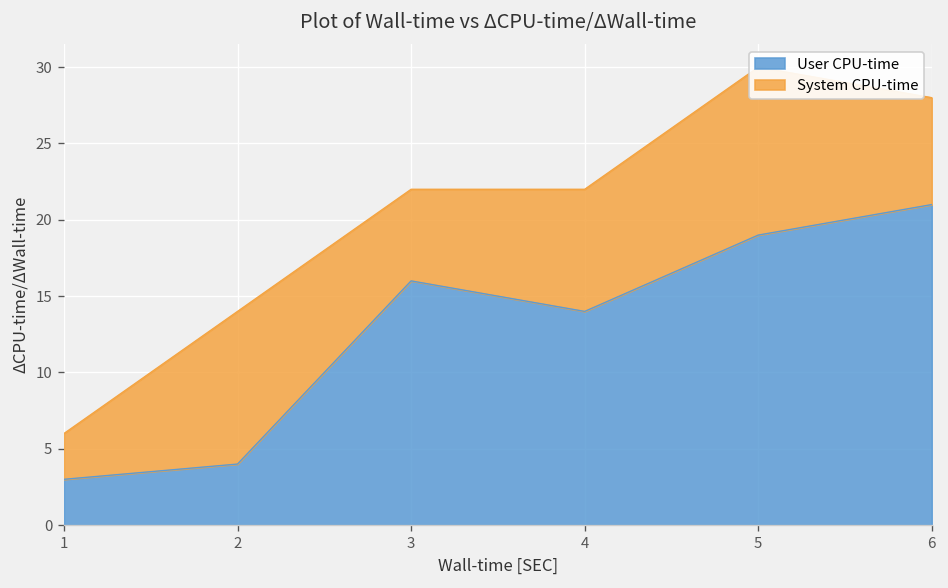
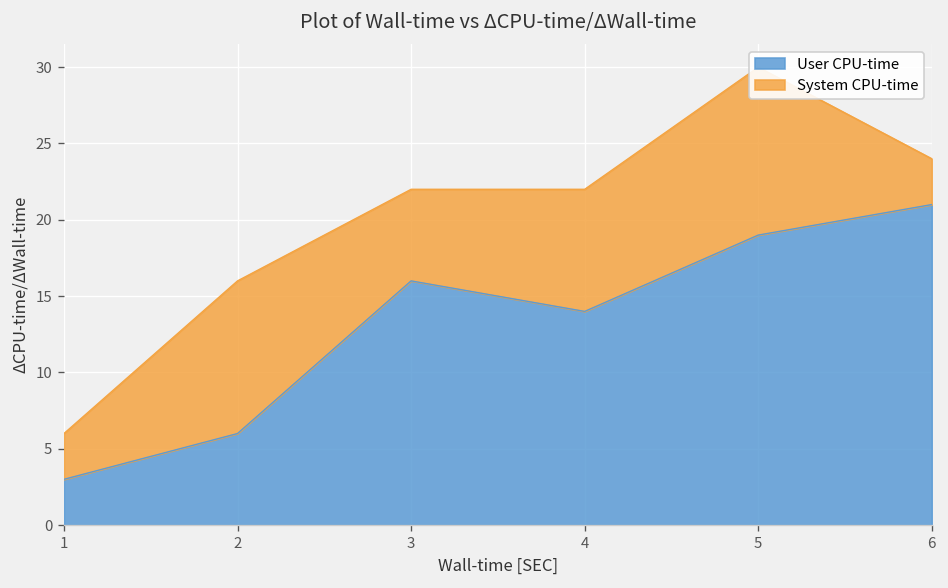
  {
    "User CPU-time": {
      "1": 3,
-     "2": 4,
+     "2": 6,
      "3": 16,
      "4": 14,
      "5": 19,
      "6": 21
    },
    "System CPU-time": {
      "1": 3,
      "2": 10,
      "3": 6,
      "4": 8,
-     "6": 7
+     "6": 3
    }
  }
